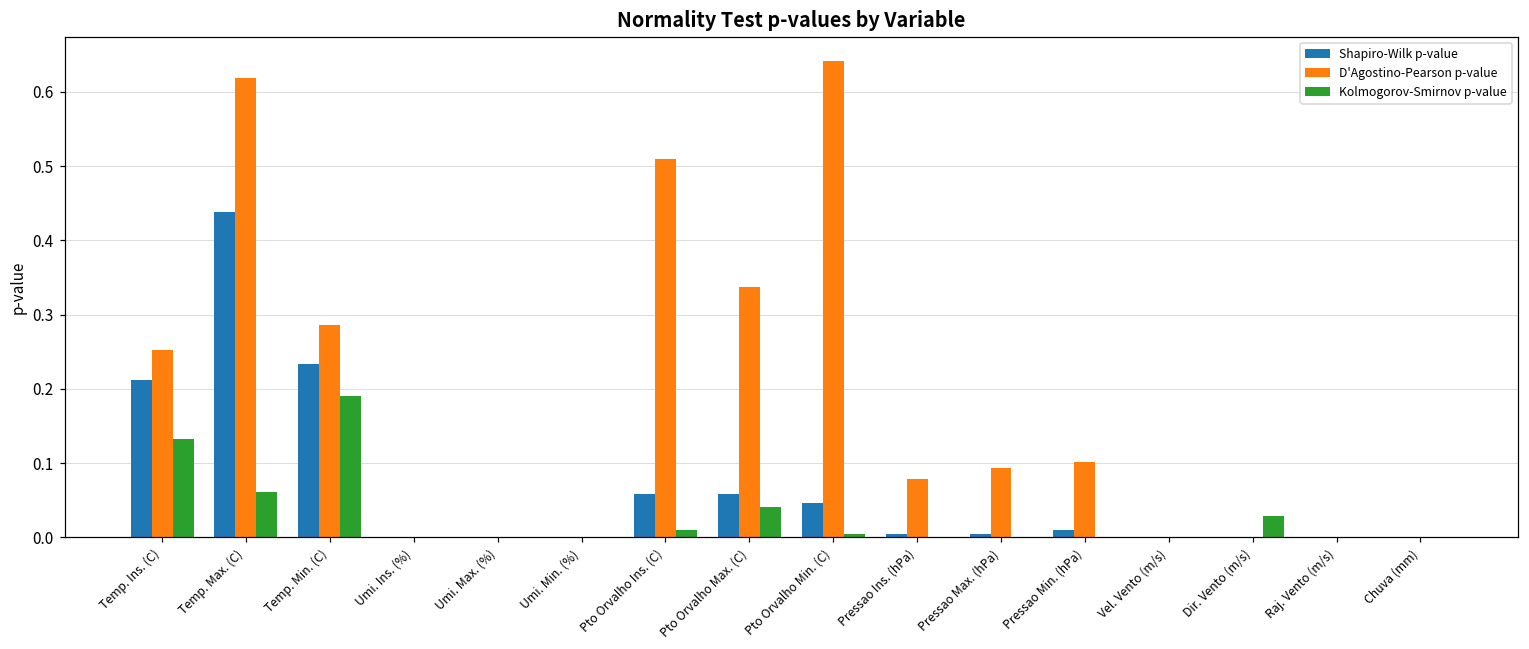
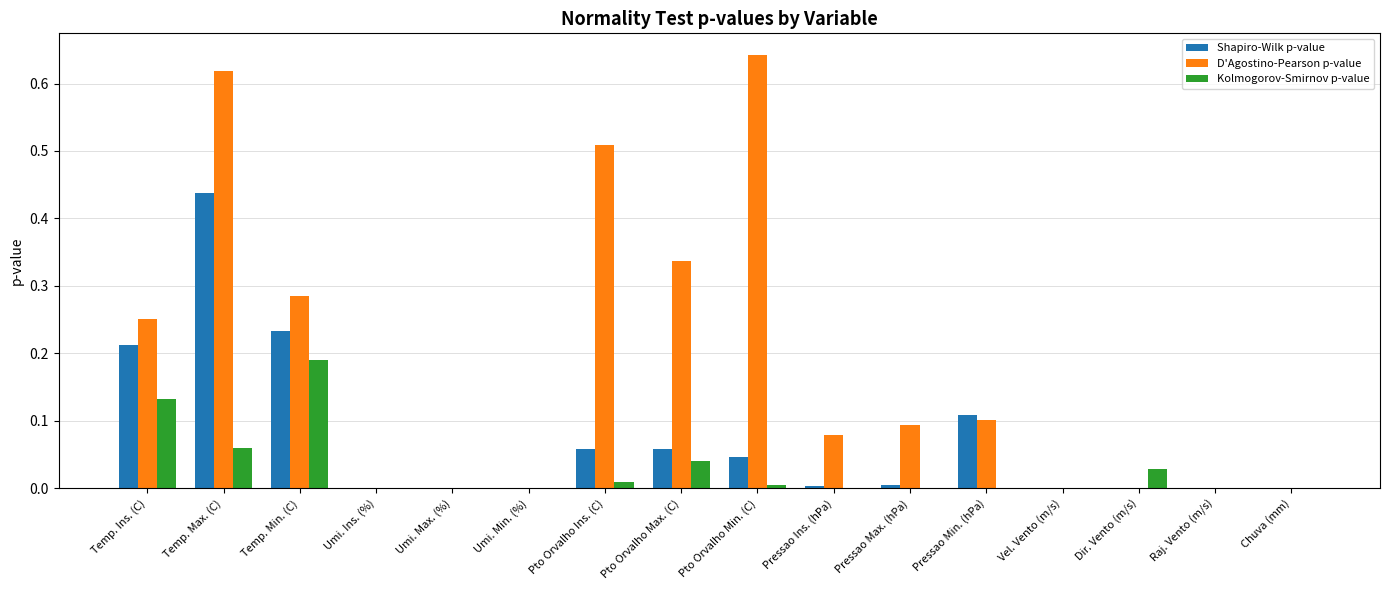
  {
    "Shapiro-Wilk p-value": {
      "Temp. Ins. (C)": 0.21,
      "Temp. Max. (C)": 0.44,
      "Temp. Min. (C)": 0.23,
      "Pto Orvalho Ins. (C)": 0.06,
      "Pto Orvalho Max. (C)": 0.06,
      "Pto Orvalho Min. (C)": 0.05,
      "Pressao Ins. (hPa)": 0.00,
      "Pressao Max. (hPa)": 0.00,
-     "Pressao Min. (hPa)": 0.01
+     "Pressao Min. (hPa)": 0.11
    },
    "D'Agostino-Pearson p-value": {
      "Temp. Ins. (C)": 0.25,
      "Temp. Max. (C)": 0.62,
      "Temp. Min. (C)": 0.29,
      "Pto Orvalho Ins. (C)": 0.51,
      "Pto Orvalho Max. (C)": 0.34,
      "Pto Orvalho Min. (C)": 0.64,
      "Pressao Ins. (hPa)": 0.08,
      "Pressao Max. (hPa)": 0.09,
      "Pressao Min. (hPa)": 0.10
    },
    "Kolmogorov-Smirnov p-value": {
      "Temp. Ins. (C)": 0.13,
      "Temp. Max. (C)": 0.06,
      "Temp. Min. (C)": 0.19,
      "Pto Orvalho Ins. (C)": 0.01,
      "Pto Orvalho Max. (C)": 0.04,
      "Pto Orvalho Min. (C)": 0.00,
      "Dir. Vento (m/s)": 0.03
    }
  }
